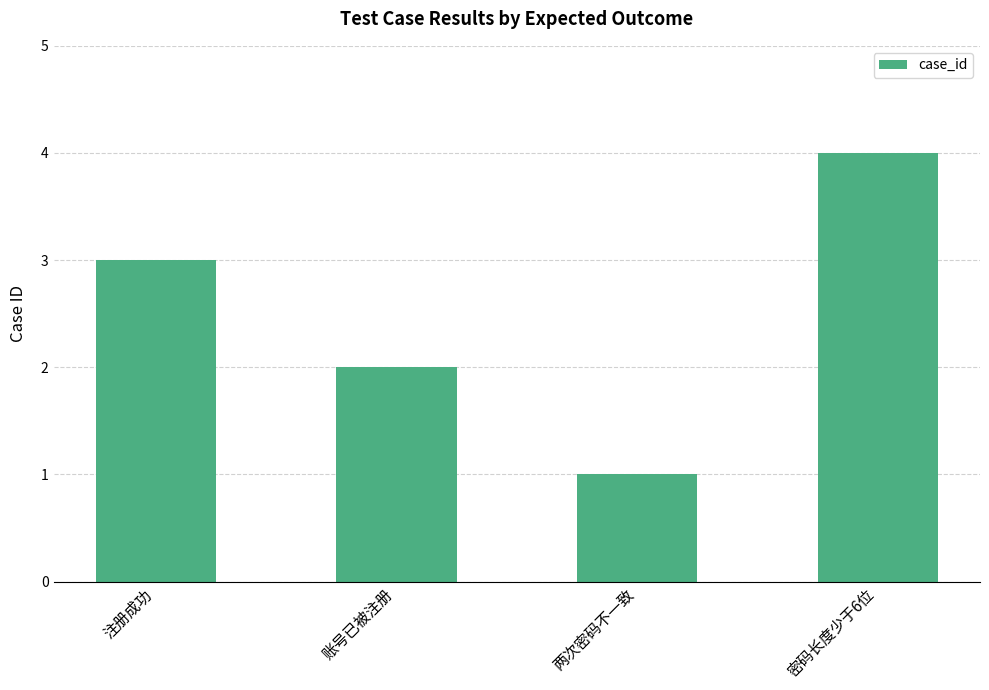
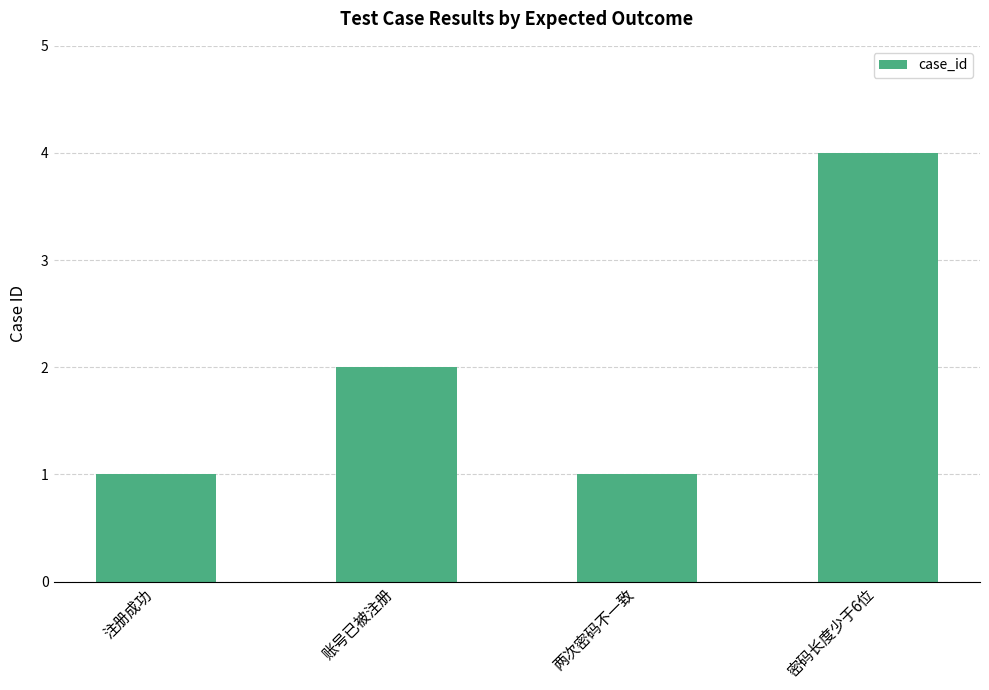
  {
-   "注册成功": 3,
+   "注册成功": 1,
    "账号已被注册": 2,
    "两次密码不一致": 1,
    "密码长度少于6位": 4
  }
